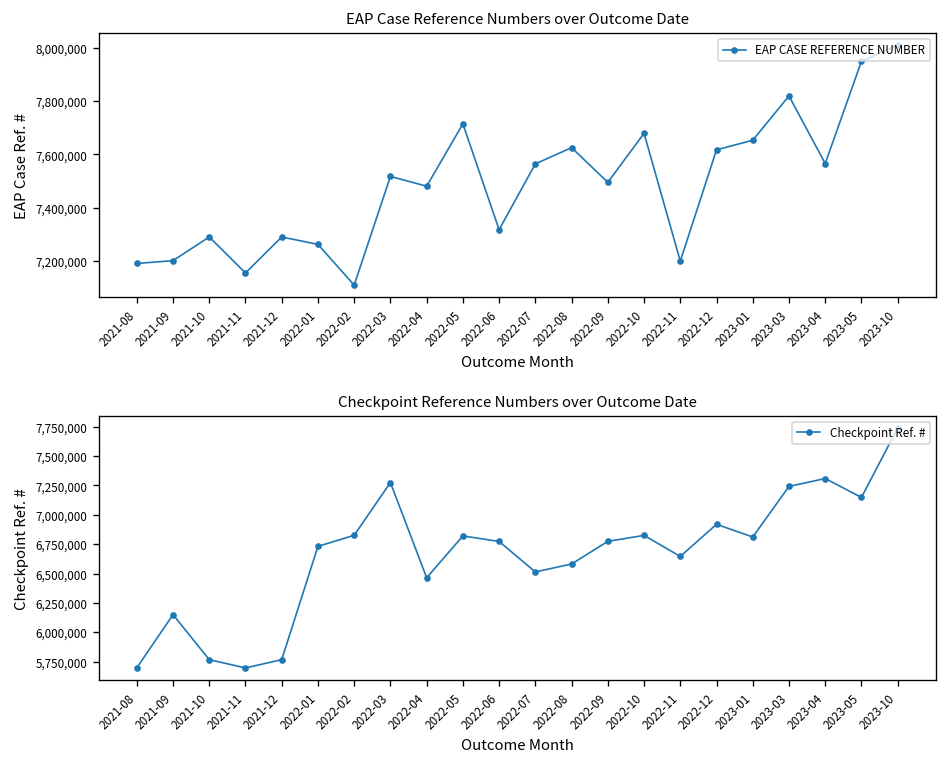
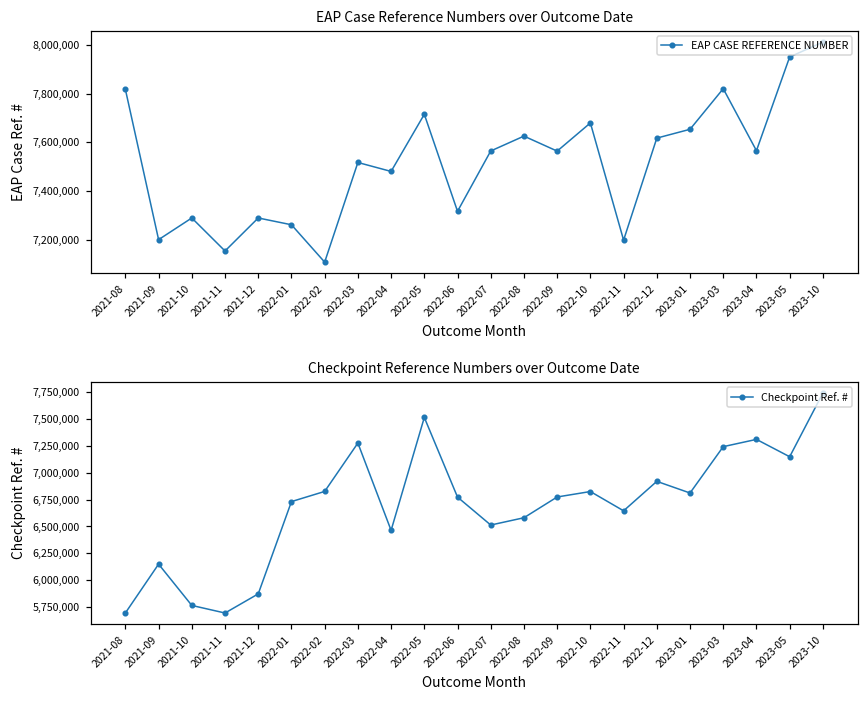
  {
    "EAP Case Reference Numbers over Outcome Date": {
-     "2021-08": "7,190,000",
+     "2021-08": "7,820,000",
      "2021-09": "7,200,000",
      "2021-10": "7,290,000",
      "2021-11": "7,150,000",
      "2021-12": "7,290,000",
      "2022-01": "7,260,000",
      "2022-02": "7,110,000",
      "2022-03": "7,520,000",
      "2022-04": "7,480,000",
      "2022-05": "7,710,000",
      "2022-06": "7,320,000",
      "2022-07": "7,560,000",
      "2022-08": "7,630,000",
-     "2022-09": "7,490,000",
+     "2022-09": "7,560,000",
      "2022-10": "7,680,000",
      "2022-11": "7,200,000",
      "2022-12": "7,620,000",
      "2023-01": "7,650,000",
      "2023-03": "7,820,000",
      "2023-04": "7,570,000",
      "2023-05": "7,950,000"
    },
    "Checkpoint Reference Numbers over Outcome Date": {
      "2021-08": "5,700,000",
      "2021-09": "6,200,000",
      "2021-10": "5,800,000",
      "2021-11": "5,700,000",
-     "2021-12": "5,800,000",
+     "2021-12": "5,900,000",
      "2022-01": "6,700,000",
      "2022-02": "6,800,000",
      "2022-03": "7,300,000",
      "2022-04": "6,500,000",
-     "2022-05": "6,800,000",
+     "2022-05": "7,500,000",
      "2022-06": "6,800,000",
      "2022-07": "6,500,000",
      "2022-08": "6,600,000",
      "2022-09": "6,800,000",
      "2022-10": "6,800,000",
      "2022-11": "6,600,000",
      "2022-12": "6,900,000",
      "2023-01": "6,800,000",
      "2023-03": "7,200,000",
      "2023-04": "7,300,000",
      "2023-05": "7,100,000"
    }
  }
